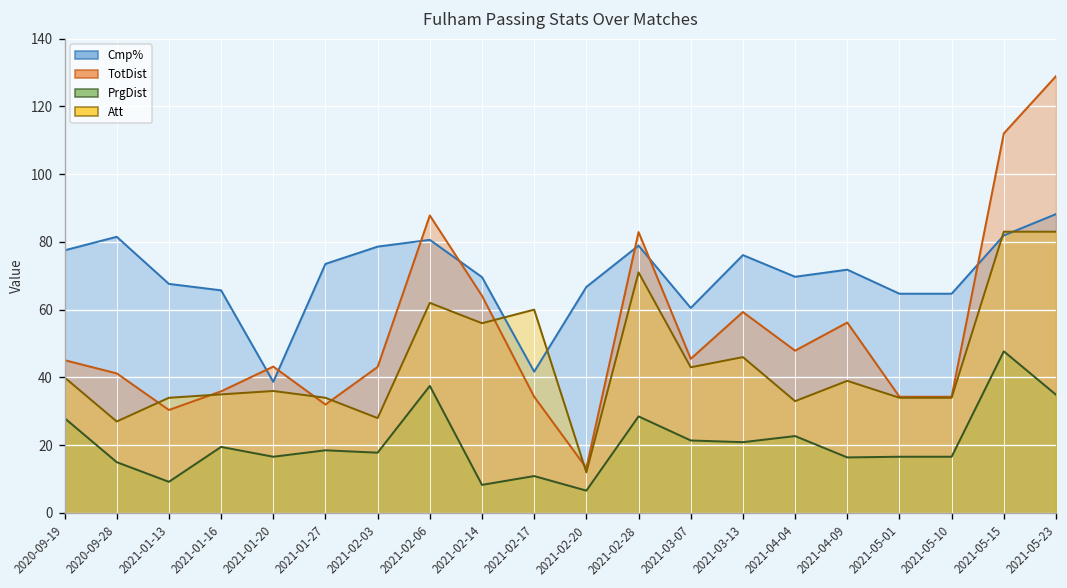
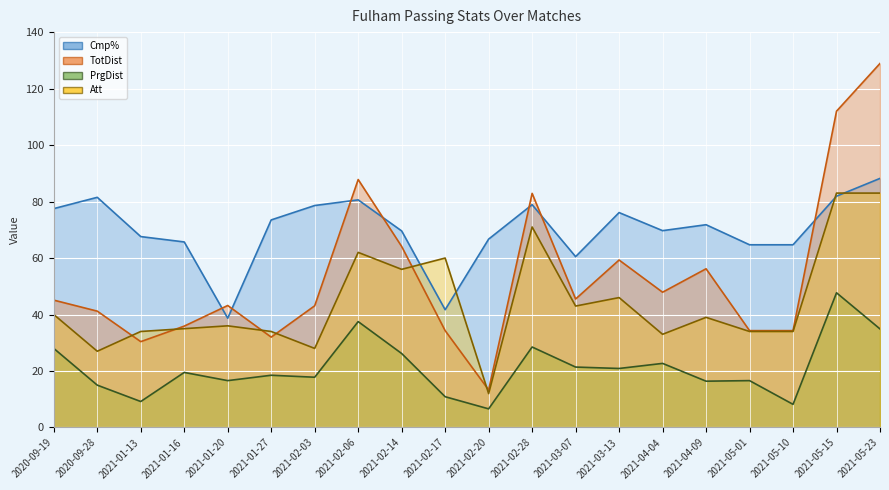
  {
    "Cmp%": {
      "2020-09-19": 78,
      "2020-09-28": 82,
      "2021-01-13": 68,
      "2021-01-16": 66,
      "2021-01-20": 39,
      "2021-01-27": 74,
      "2021-02-03": 79,
      "2021-02-06": 81,
      "2021-02-14": 70,
      "2021-02-17": 42,
      "2021-02-20": 67,
      "2021-02-28": 79,
      "2021-03-07": 61,
      "2021-03-13": 76,
      "2021-04-04": 70,
      "2021-04-09": 72,
      "2021-05-01": 65,
      "2021-05-10": 65,
      "2021-05-15": 82,
      "2021-05-23": 88
    },
    "PrgDist": {
      "2020-09-19": 28,
      "2020-09-28": 15,
      "2021-01-13": 9,
      "2021-01-16": 20,
      "2021-01-20": 17,
      "2021-01-27": 19,
      "2021-02-03": 18,
      "2021-02-06": 38,
-     "2021-02-14": 8,
+     "2021-02-14": 26,
      "2021-02-17": 11,
      "2021-02-20": 7,
      "2021-02-28": 29,
      "2021-03-07": 21,
      "2021-03-13": 21,
      "2021-04-04": 23,
      "2021-04-09": 16,
      "2021-05-01": 17,
-     "2021-05-10": 17,
+     "2021-05-10": 8,
      "2021-05-15": 48,
      "2021-05-23": 35
    }
  }
